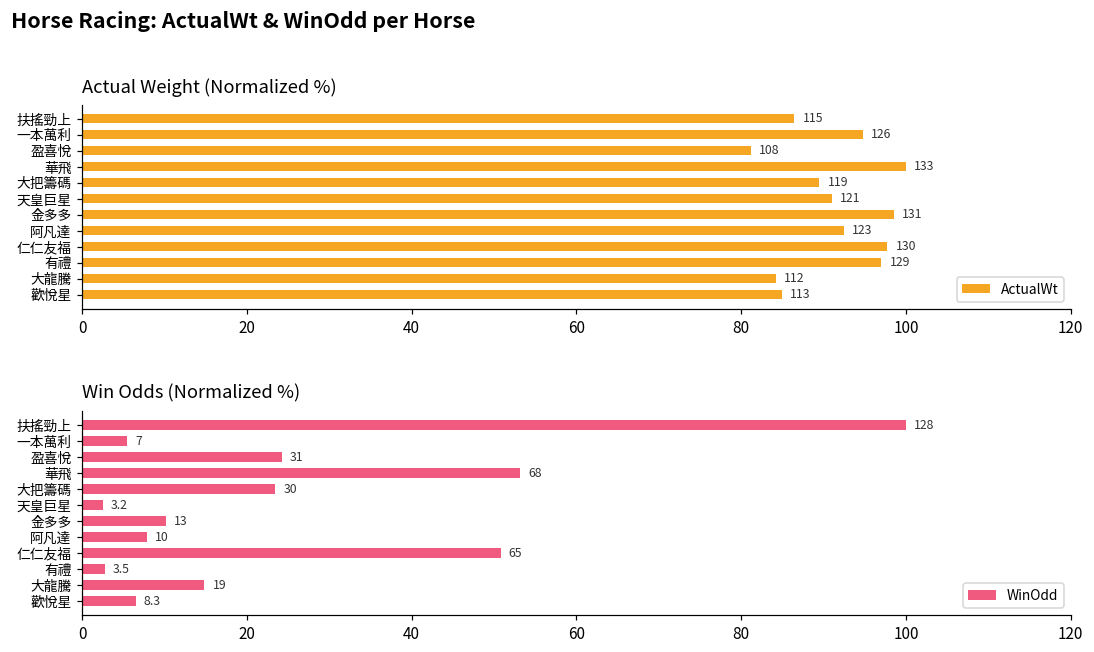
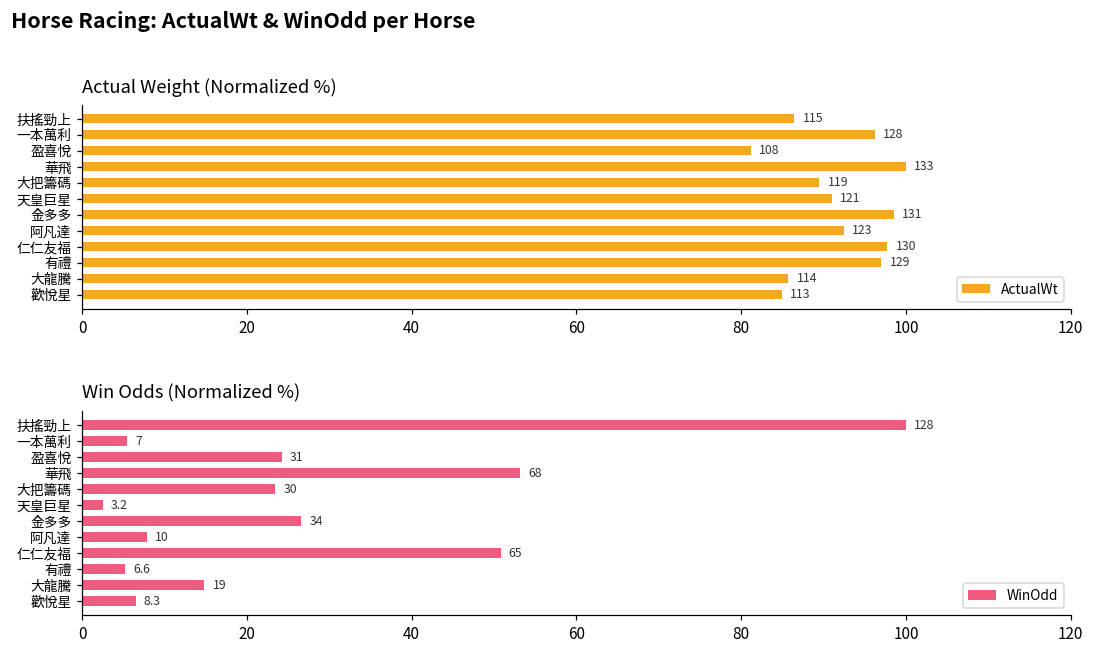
  {
    "Actual Weight (Normalized %)": {
-     "一本萬利": 126,
-     "大龍騰": 112
+     "一本萬利": 128,
+     "大龍騰": 114
    },
    "Win Odds (Normalized %)": {
-     "金多多": 13,
-     "有禮": 3.5
+     "金多多": 34,
+     "有禮": 6.6
    }
  }
